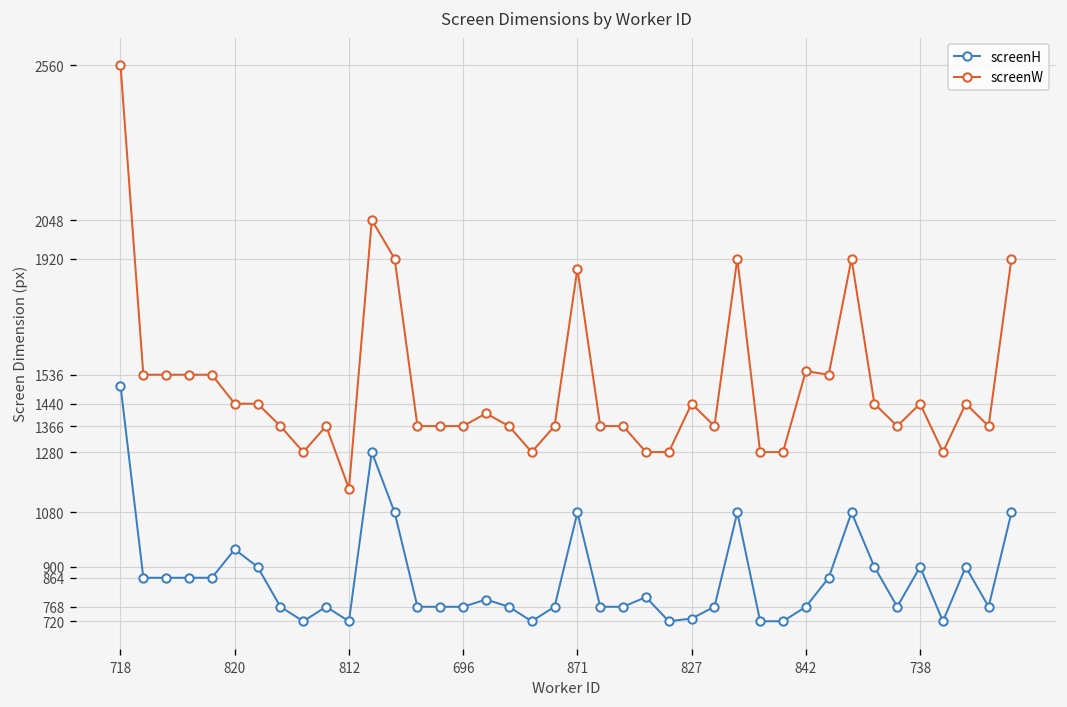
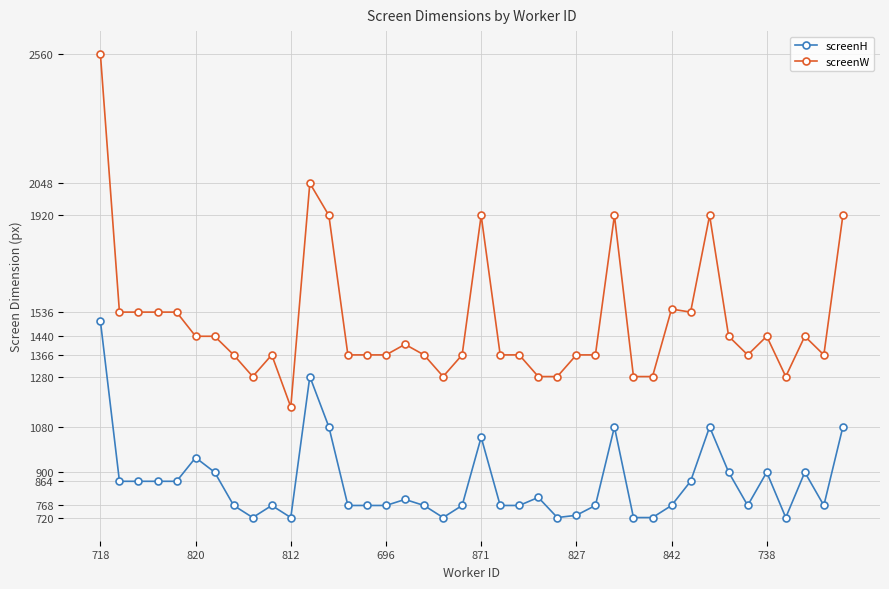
  {
    "screenH": {
      "718": 1500,
      "820": 960,
      "812": 720,
      "696": 770,
-     "871": 1080,
+     "871": 1040,
      "827": 730,
      "842": 770,
      "738": 900
    },
    "screenW": {
      "718": 2560,
      "820": 1440,
      "812": 1160,
      "696": 1370,
-     "871": 1890,
-     "827": 1440,
+     "871": 1920,
+     "827": 1370,
      "842": 1550,
      "738": 1440
    }
  }
